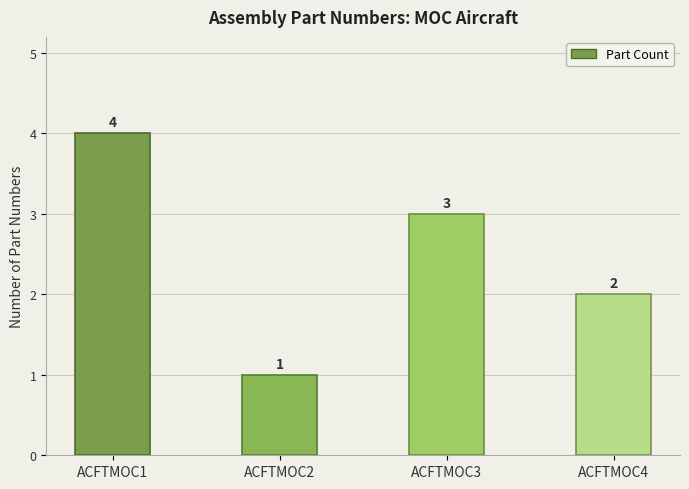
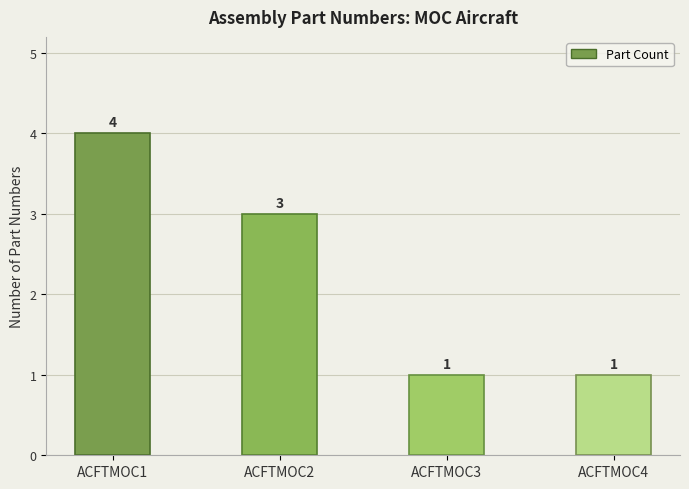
  {
    "ACFTMOC1": 4,
-   "ACFTMOC2": 1,
-   "ACFTMOC3": 3,
-   "ACFTMOC4": 2
+   "ACFTMOC2": 3,
+   "ACFTMOC3": 1,
+   "ACFTMOC4": 1
  }
